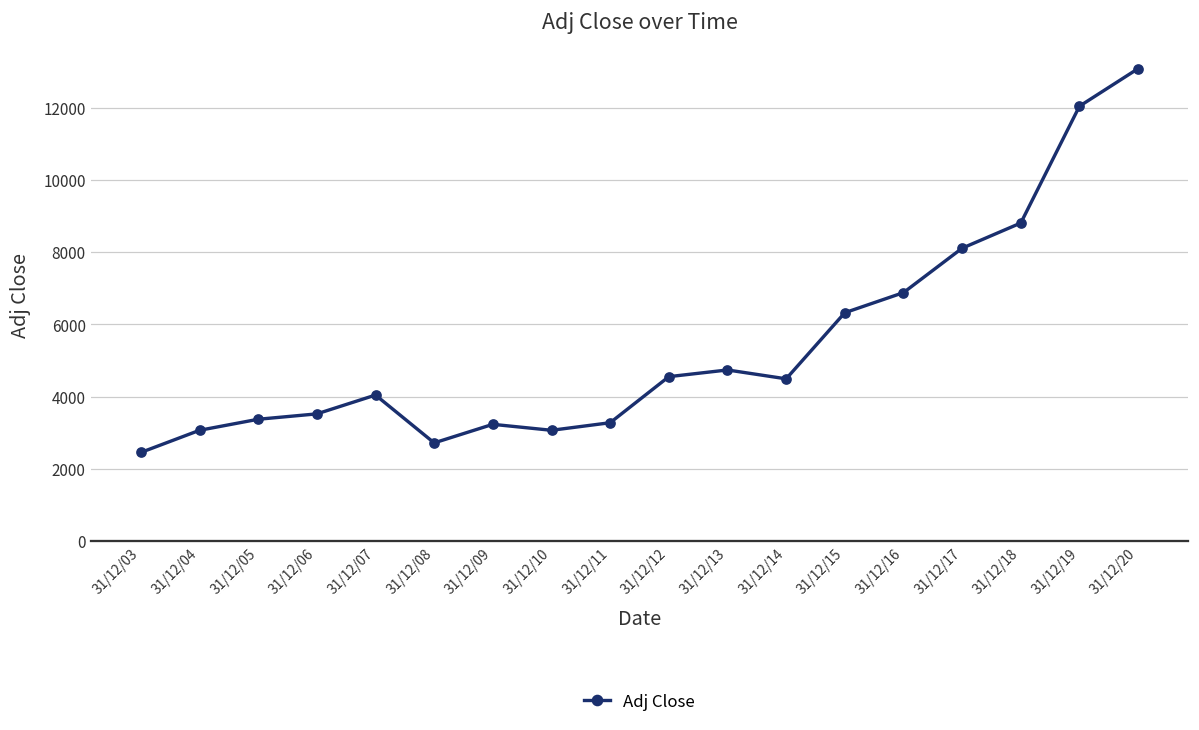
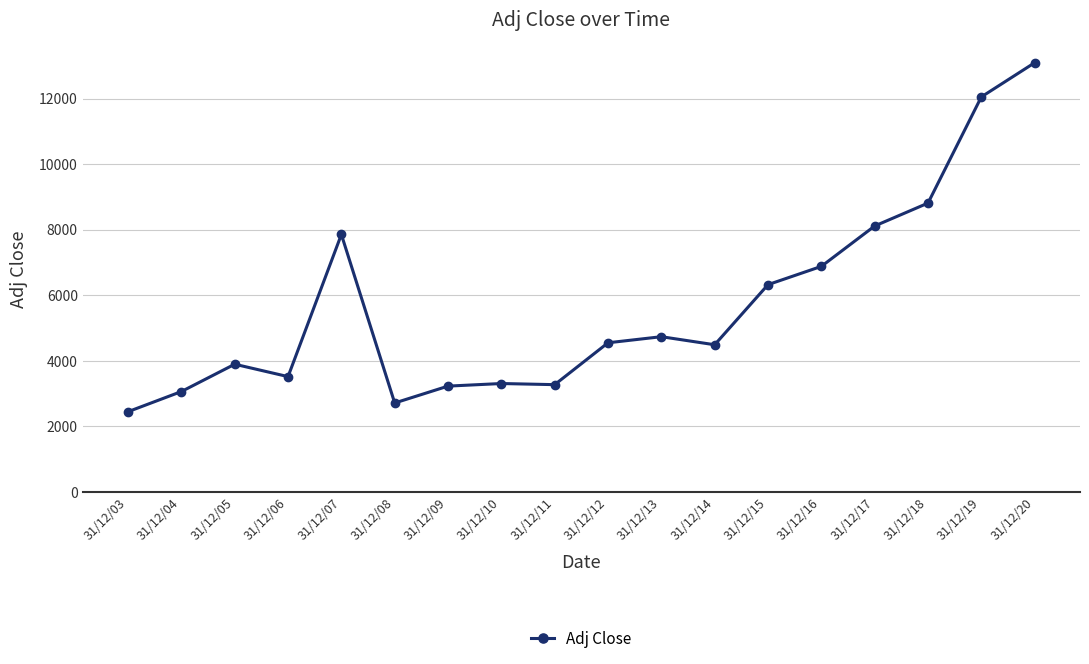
  {
    "31/12/03": 2500,
    "31/12/04": 3100,
-   "31/12/05": 3400,
+   "31/12/05": 3900,
    "31/12/06": 3500,
-   "31/12/07": 4000,
+   "31/12/07": 7900,
    "31/12/08": 2700,
    "31/12/09": 3200,
-   "31/12/10": 3100,
+   "31/12/10": 3300,
    "31/12/11": 3300,
    "31/12/12": 4600,
    "31/12/13": 4700,
    "31/12/14": 4500,
    "31/12/15": 6300,
    "31/12/16": 6900,
    "31/12/17": 8100,
    "31/12/18": 8800,
    "31/12/19": 12000,
    "31/12/20": 13100
  }
